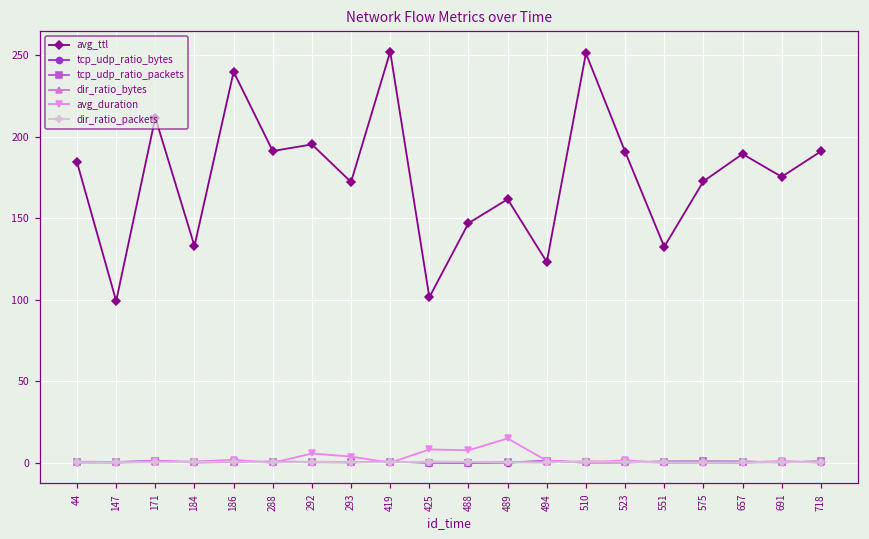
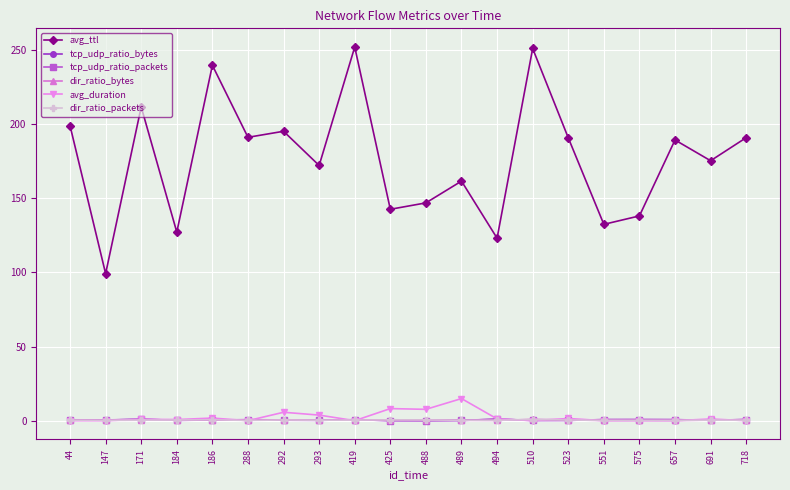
  {
    "avg_ttl": {
-     "44": 184,
+     "44": 199,
      "147": 99,
-     "184": 133,
+     "184": 127,
      "186": 240,
      "288": 191,
      "292": 195,
      "293": 172,
      "419": 252,
-     "425": 101,
+     "425": 143,
      "488": 147,
      "489": 162,
      "494": 123,
      "510": 251,
      "523": 191,
      "551": 132,
-     "575": 173,
+     "575": 138,
      "657": 189,
      "691": 175,
      "718": 191
    }
  }
